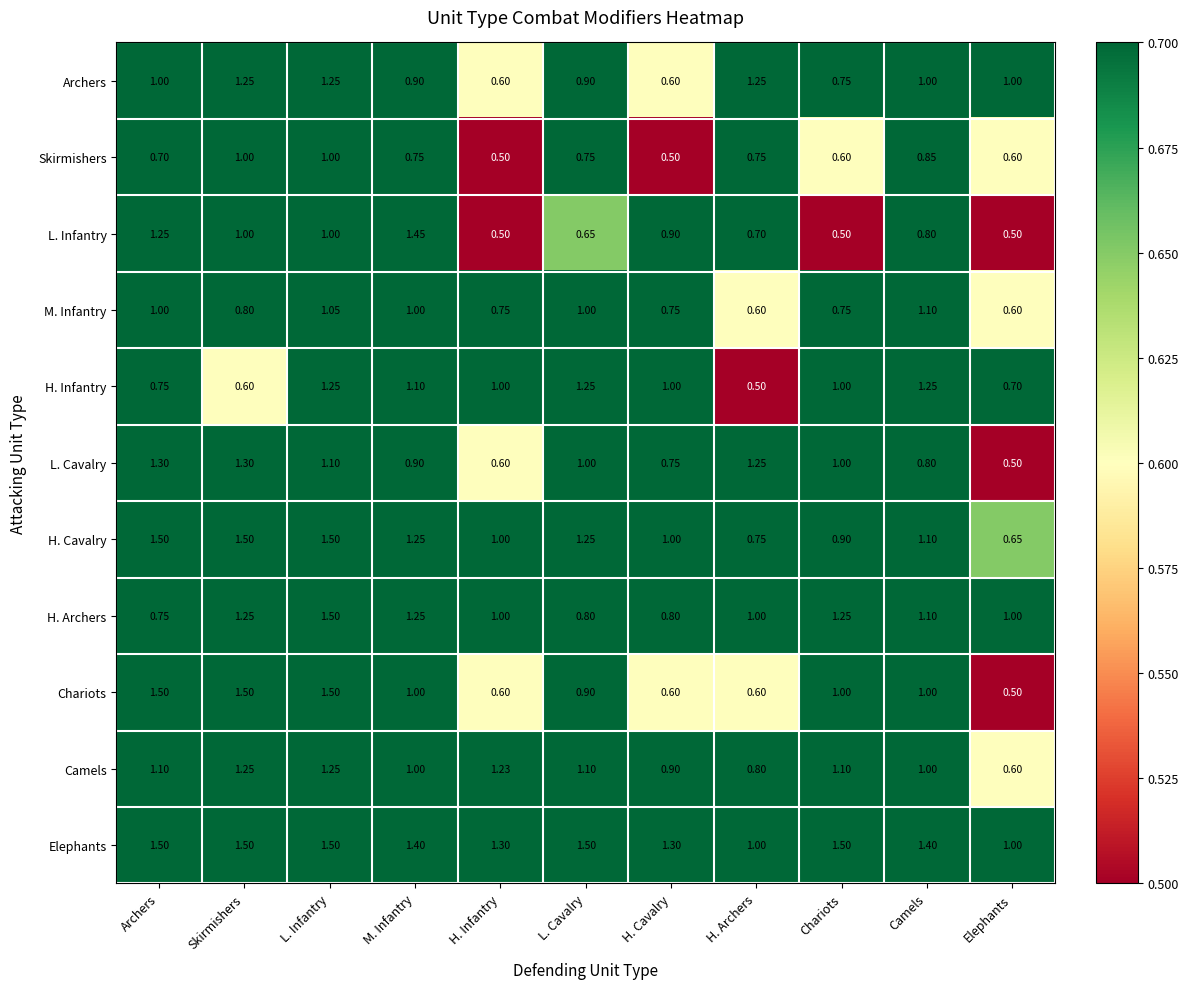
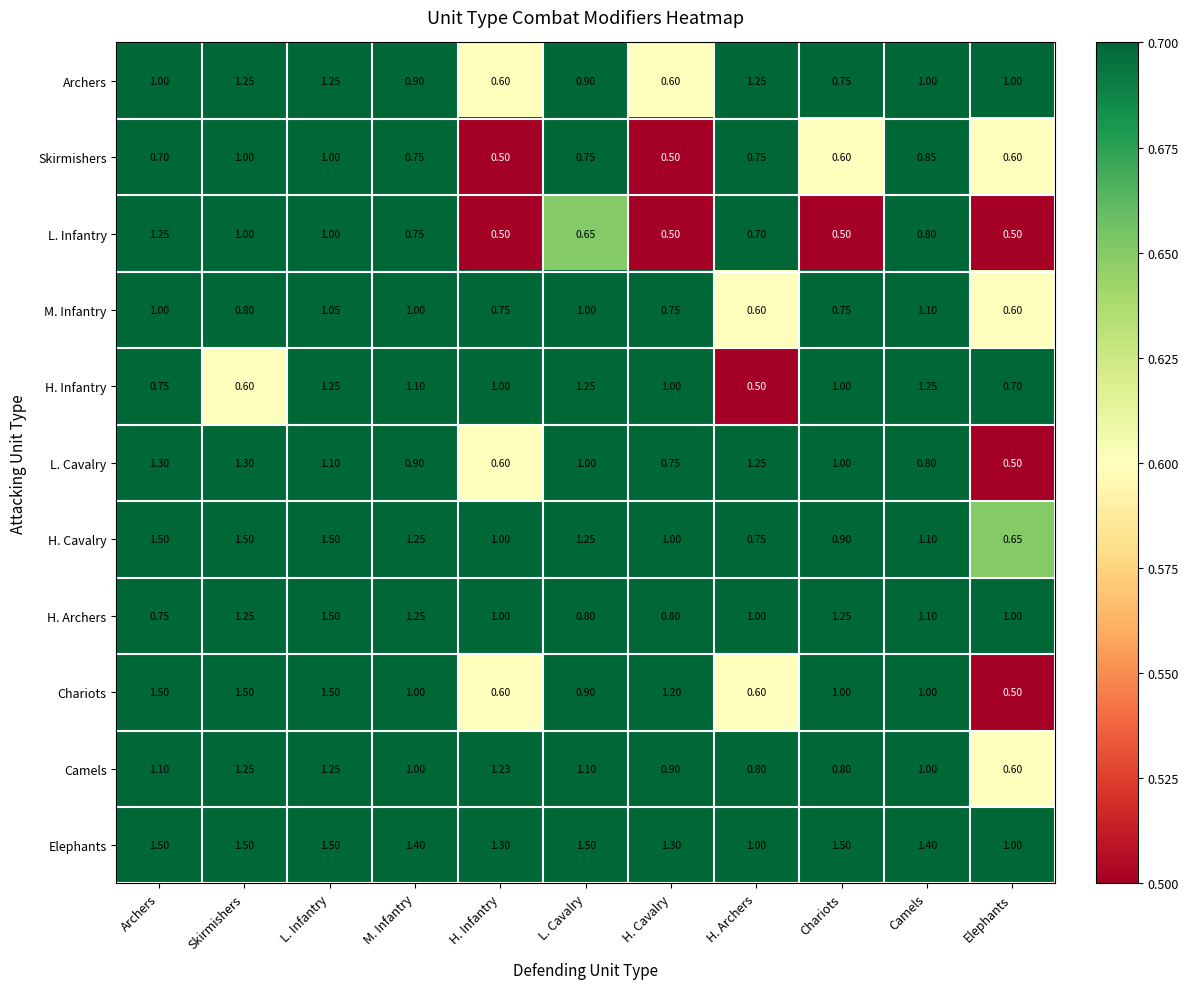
  {
    "Archers": {
      "Archers": 1.00,
      "Skirmishers": 1.25,
      "L. Infantry": 1.25,
      "M. Infantry": 0.90,
      "H. Infantry": 0.60,
      "L. Cavalry": 0.90,
      "H. Cavalry": 0.60,
      "H. Archers": 1.25,
      "Chariots": 0.75,
      "Camels": 1.00,
      "Elephants": 1.00
    },
    "Skirmishers": {
      "Archers": 0.70,
      "Skirmishers": 1.00,
      "L. Infantry": 1.00,
      "M. Infantry": 0.75,
      "H. Infantry": 0.50,
      "L. Cavalry": 0.75,
      "H. Cavalry": 0.50,
      "H. Archers": 0.75,
      "Chariots": 0.60,
      "Camels": 0.85,
      "Elephants": 0.60
    },
    "L. Infantry": {
      "Archers": 1.25,
      "Skirmishers": 1.00,
      "L. Infantry": 1.00,
-     "M. Infantry": 1.45,
+     "M. Infantry": 0.75,
      "H. Infantry": 0.50,
      "L. Cavalry": 0.65,
-     "H. Cavalry": 0.90,
+     "H. Cavalry": 0.50,
      "H. Archers": 0.70,
      "Chariots": 0.50,
      "Camels": 0.80,
      "Elephants": 0.50
    },
    "M. Infantry": {
      "Archers": 1.00,
      "Skirmishers": 0.80,
      "L. Infantry": 1.05,
      "M. Infantry": 1.00,
      "H. Infantry": 0.75,
      "L. Cavalry": 1.00,
      "H. Cavalry": 0.75,
      "H. Archers": 0.60,
      "Chariots": 0.75,
      "Camels": 1.10,
      "Elephants": 0.60
    },
    "H. Infantry": {
      "Archers": 0.75,
      "Skirmishers": 0.60,
      "L. Infantry": 1.25,
      "M. Infantry": 1.10,
      "H. Infantry": 1.00,
      "L. Cavalry": 1.25,
      "H. Cavalry": 1.00,
      "H. Archers": 0.50,
      "Chariots": 1.00,
      "Camels": 1.25,
      "Elephants": 0.70
    },
    "L. Cavalry": {
      "Archers": 1.30,
      "Skirmishers": 1.30,
      "L. Infantry": 1.10,
      "M. Infantry": 0.90,
      "H. Infantry": 0.60,
      "L. Cavalry": 1.00,
      "H. Cavalry": 0.75,
      "H. Archers": 1.25,
      "Chariots": 1.00,
      "Camels": 0.80,
      "Elephants": 0.50
    },
    "H. Cavalry": {
      "Archers": 1.50,
      "Skirmishers": 1.50,
      "L. Infantry": 1.50,
      "M. Infantry": 1.25,
      "H. Infantry": 1.00,
      "L. Cavalry": 1.25,
      "H. Cavalry": 1.00,
      "H. Archers": 0.75,
      "Chariots": 0.90,
      "Camels": 1.10,
      "Elephants": 0.65
    },
    "H. Archers": {
      "Archers": 0.75,
      "Skirmishers": 1.25,
      "L. Infantry": 1.50,
      "M. Infantry": 1.25,
      "H. Infantry": 1.00,
      "L. Cavalry": 0.80,
      "H. Cavalry": 0.80,
      "H. Archers": 1.00,
      "Chariots": 1.25,
      "Camels": 1.10,
      "Elephants": 1.00
    },
    "Chariots": {
      "Archers": 1.50,
      "Skirmishers": 1.50,
      "L. Infantry": 1.50,
      "M. Infantry": 1.00,
      "H. Infantry": 0.60,
      "L. Cavalry": 0.90,
-     "H. Cavalry": 0.60,
+     "H. Cavalry": 1.20,
      "H. Archers": 0.60,
      "Chariots": 1.00,
      "Camels": 1.00,
      "Elephants": 0.50
    },
    "Camels": {
      "Archers": 1.10,
      "Skirmishers": 1.25,
      "L. Infantry": 1.25,
      "M. Infantry": 1.00,
      "H. Infantry": 1.23,
      "L. Cavalry": 1.10,
      "H. Cavalry": 0.90,
      "H. Archers": 0.80,
-     "Chariots": 1.10,
+     "Chariots": 0.80,
      "Camels": 1.00,
      "Elephants": 0.60
    },
    "Elephants": {
      "Archers": 1.50,
      "Skirmishers": 1.50,
      "L. Infantry": 1.50,
      "M. Infantry": 1.40,
      "H. Infantry": 1.30,
      "L. Cavalry": 1.50,
      "H. Cavalry": 1.30,
      "H. Archers": 1.00,
      "Chariots": 1.50,
      "Camels": 1.40,
      "Elephants": 1.00
    }
  }
